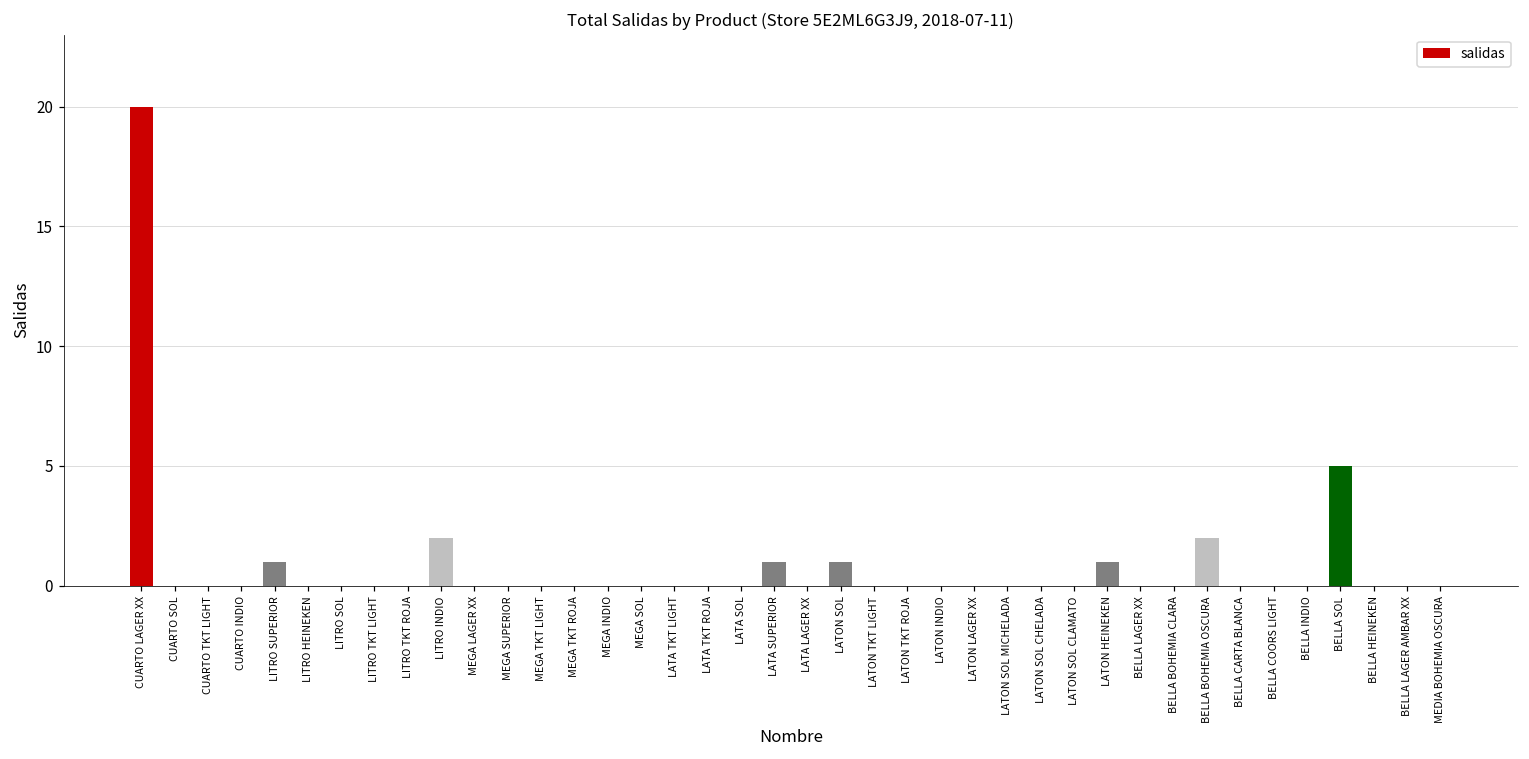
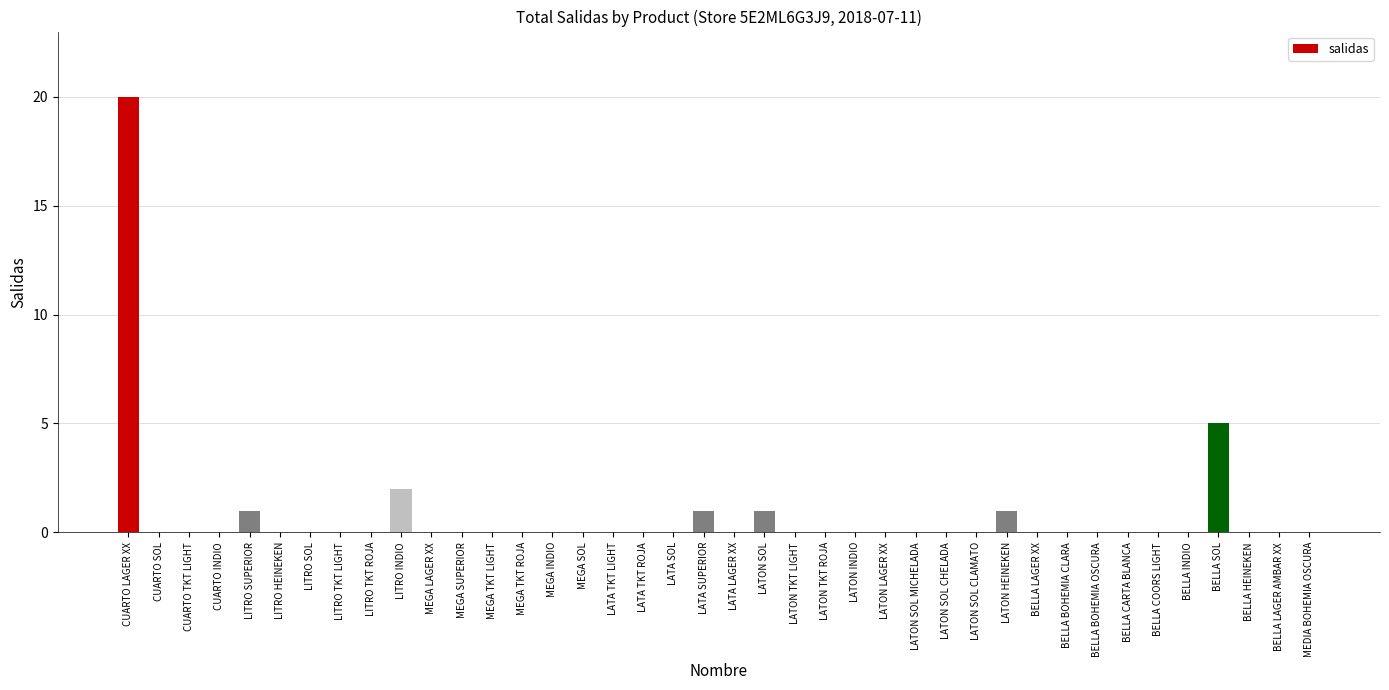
  {
    "CUARTO LAGER XX": 20,
    "CUARTO SOL": 0,
    "CUARTO TKT LIGHT": 0,
    "CUARTO INDIO": 0,
    "LITRO SUPERIOR": 1,
    "LITRO HEINEKEN": 0,
    "LITRO SOL": 0,
    "LITRO TKT LIGHT": 0,
    "LITRO TKT ROJA": 0,
    "LITRO INDIO": 2,
    "MEGA LAGER XX": 0,
    "MEGA SUPERIOR": 0,
    "MEGA TKT LIGHT": 0,
    "MEGA TKT ROJA": 0,
    "MEGA INDIO": 0,
    "MEGA SOL": 0,
    "LATA TKT LIGHT": 0,
    "LATA TKT ROJA": 0,
    "LATA SOL": 0,
    "LATA SUPERIOR": 1,
    "LATA LAGER XX": 0,
    "LATON SOL": 1,
    "LATON TKT LIGHT": 0,
    "LATON TKT ROJA": 0,
    "LATON INDIO": 0,
    "LATON LAGER XX": 0,
    "LATON SOL MICHELADA": 0,
    "LATON SOL CHELADA": 0,
    "LATON SOL CLAMATO": 0,
    "LATON HEINEKEN": 1,
    "BELLA LAGER XX": 0,
    "BELLA BOHEMIA CLARA": 0,
-   "BELLA BOHEMIA OSCURA": 2,
+   "BELLA BOHEMIA OSCURA": 0,
    "BELLA CARTA BLANCA": 0,
    "BELLA COORS LIGHT": 0,
    "BELLA INDIO": 0,
    "BELLA SOL": 5,
    "BELLA HEINEKEN": 0,
    "BELLA LAGER AMBAR XX": 0,
    "MEDIA BOHEMIA OSCURA": 0
  }
